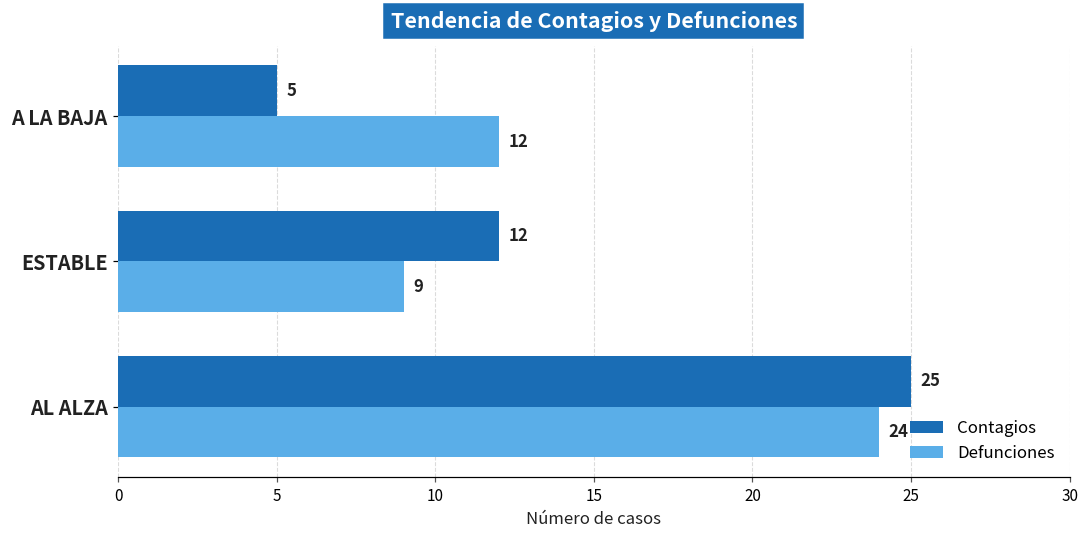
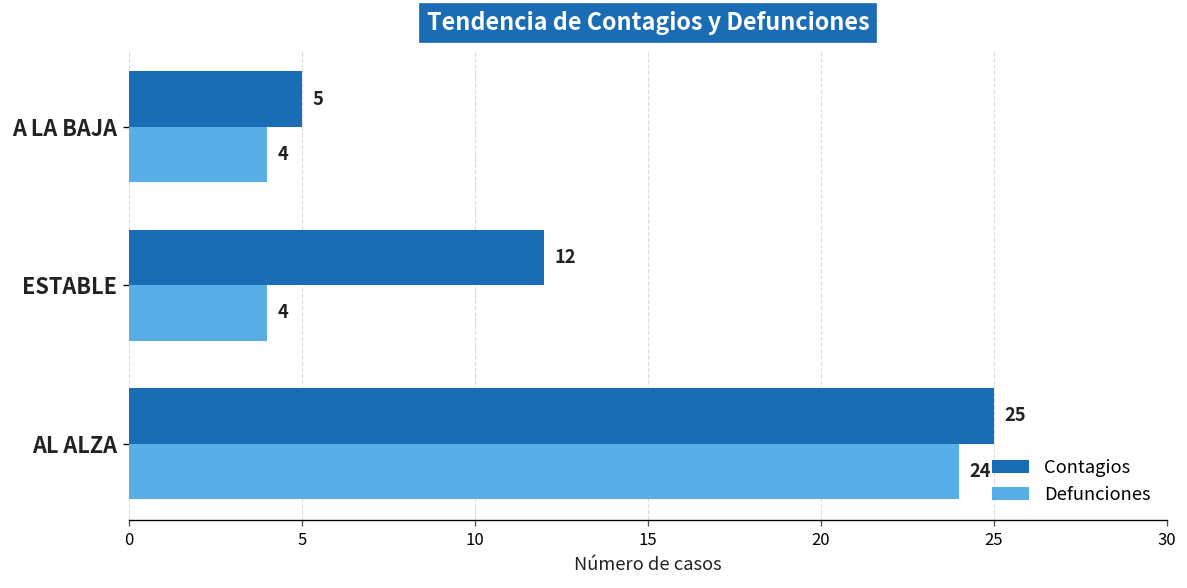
  {
    "Contagios": {
      "A LA BAJA": 5,
      "ESTABLE": 12,
      "AL ALZA": 25
    },
    "Defunciones": {
-     "A LA BAJA": 12,
-     "ESTABLE": 9,
+     "A LA BAJA": 4,
+     "ESTABLE": 4,
      "AL ALZA": 24
    }
  }
